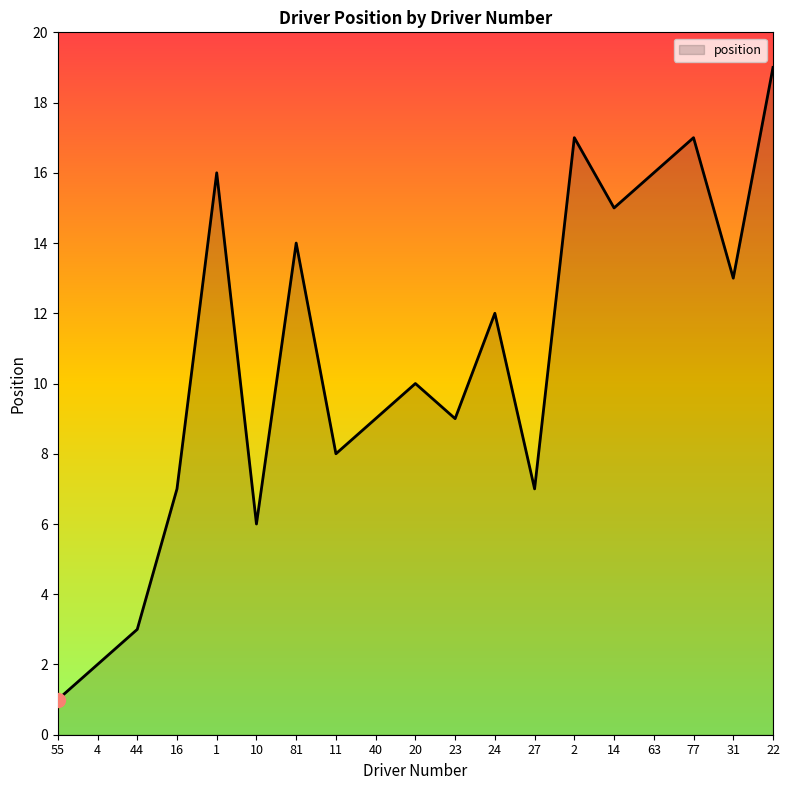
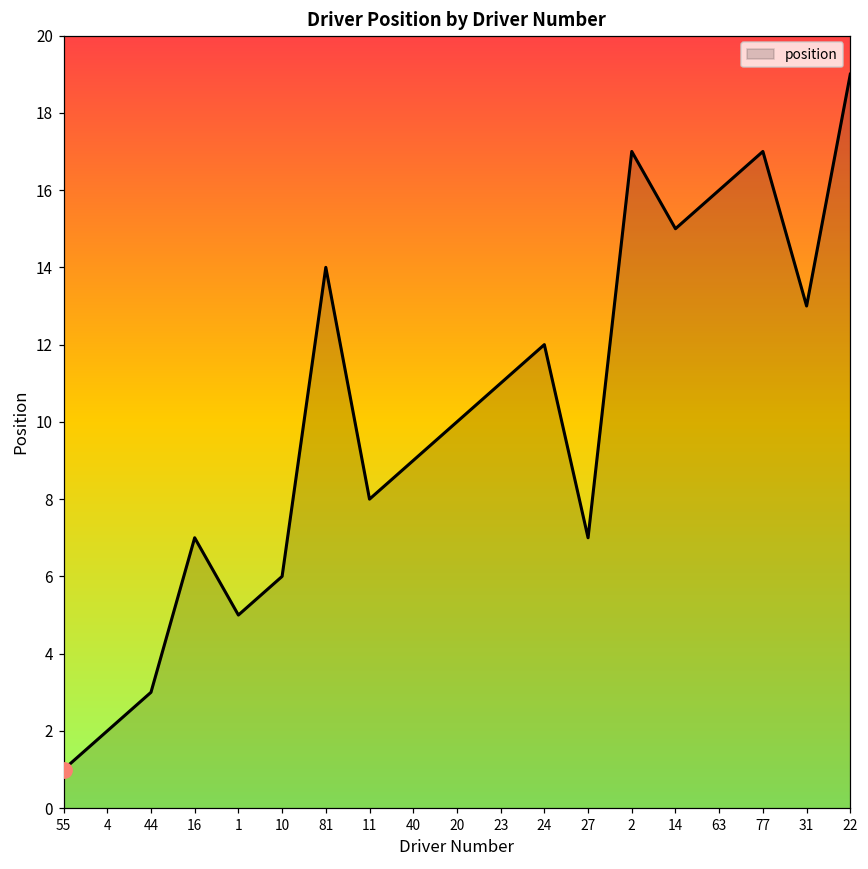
  {
    "position": {
      "4": 2,
      "44": 3,
      "16": 7,
-     "1": 16,
+     "1": 5,
      "10": 6,
      "81": 14,
      "11": 8,
      "40": 9,
      "20": 10,
-     "23": 9,
+     "23": 11,
      "24": 12,
      "27": 7,
      "2": 17,
      "14": 15,
      "63": 16,
      "77": 17,
      "31": 13,
      "22": 19
    }
  }
